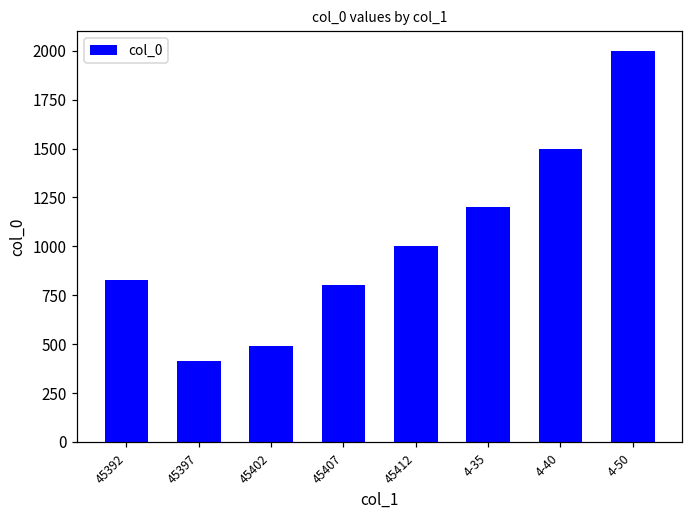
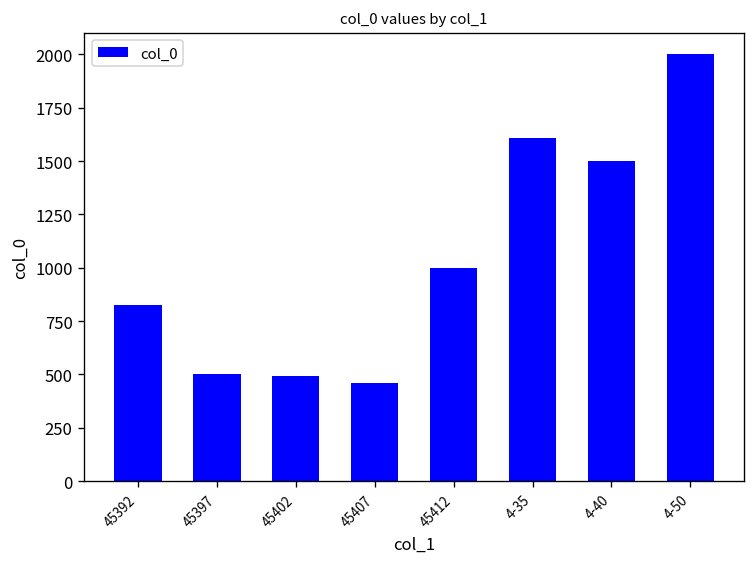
  {
    "45392": 830,
-   "45397": 410,
+   "45397": 500,
    "45402": 490,
-   "45407": 800,
+   "45407": 460,
    "45412": 1000,
-   "4-35": 1200,
+   "4-35": 1610,
    "4-40": 1500,
    "4-50": 2000
  }
